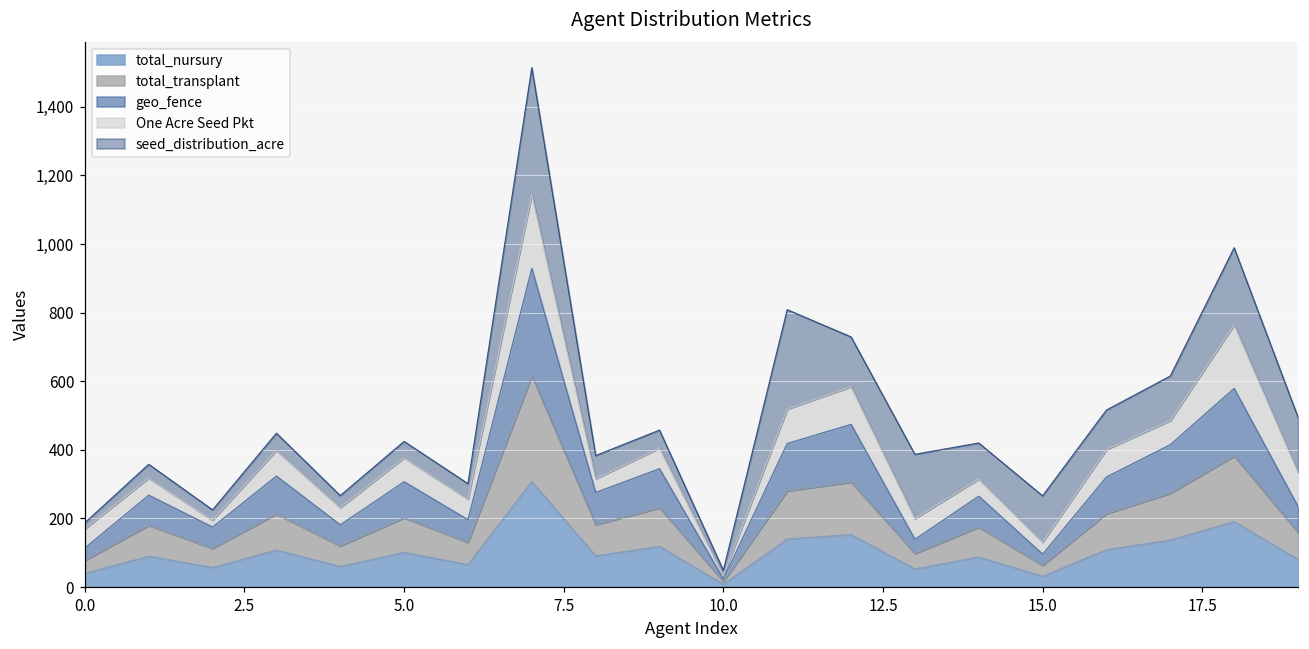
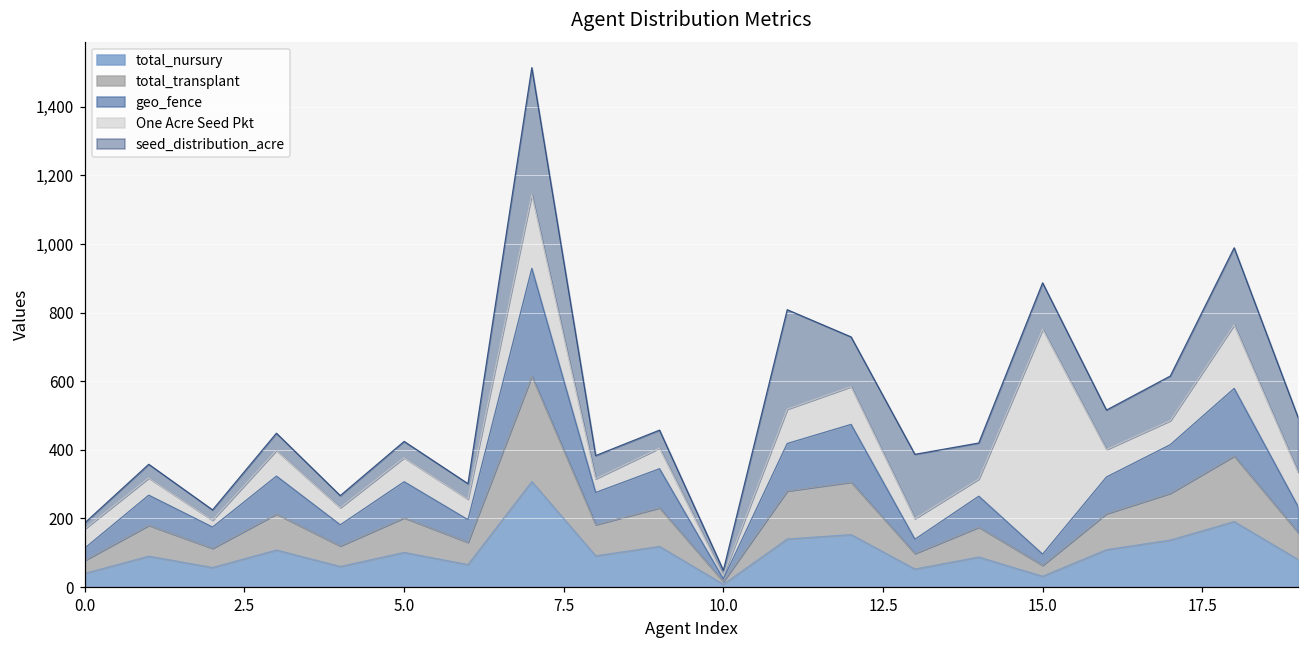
  {
    "One Acre Seed Pkt": {
      "0.0": 60,
      "5.0": 70,
      "10.0": 10,
-     "15.0": 30
+     "15.0": 660
    }
  }
